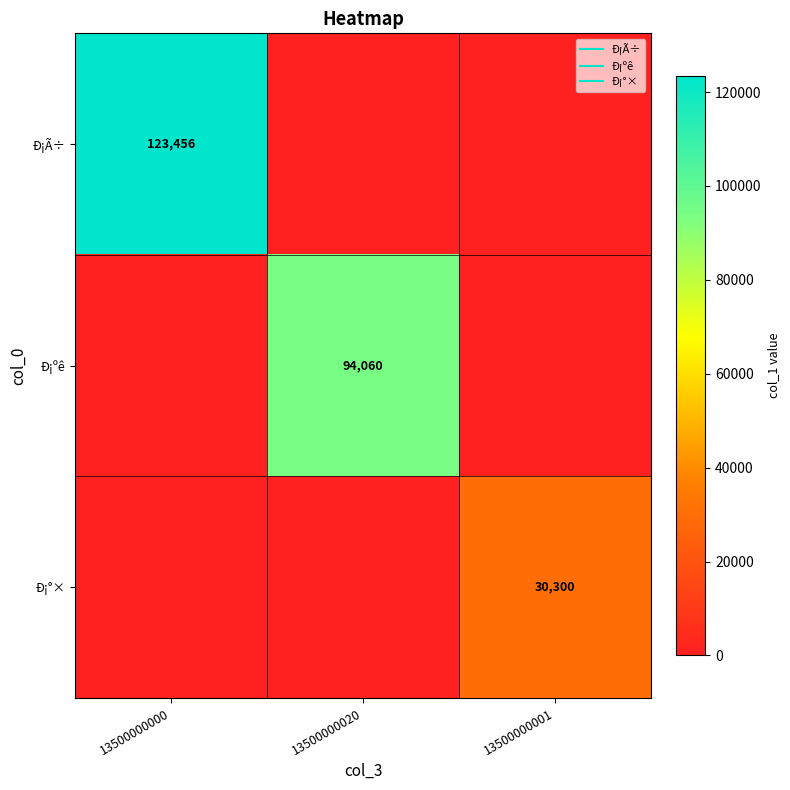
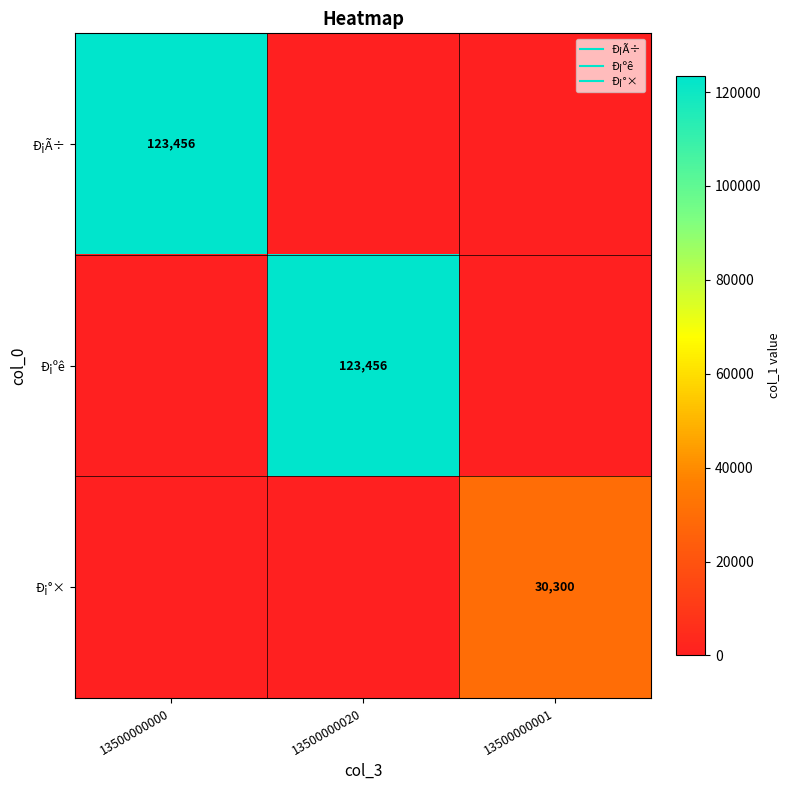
  {
    "Ð¡Ã÷": {
      "13500000000": "123,456"
    },
    "Ð¡ºê": {
-     "13500000020": "94,060"
+     "13500000020": "123,456"
    },
    "Ð¡°×": {
      "13500000001": "30,300"
    }
  }
